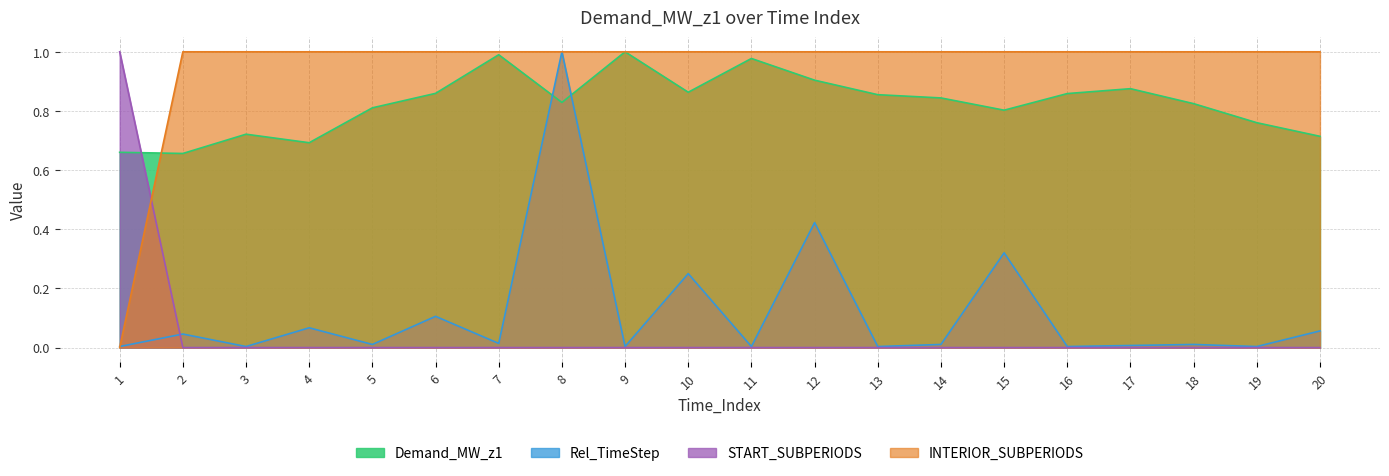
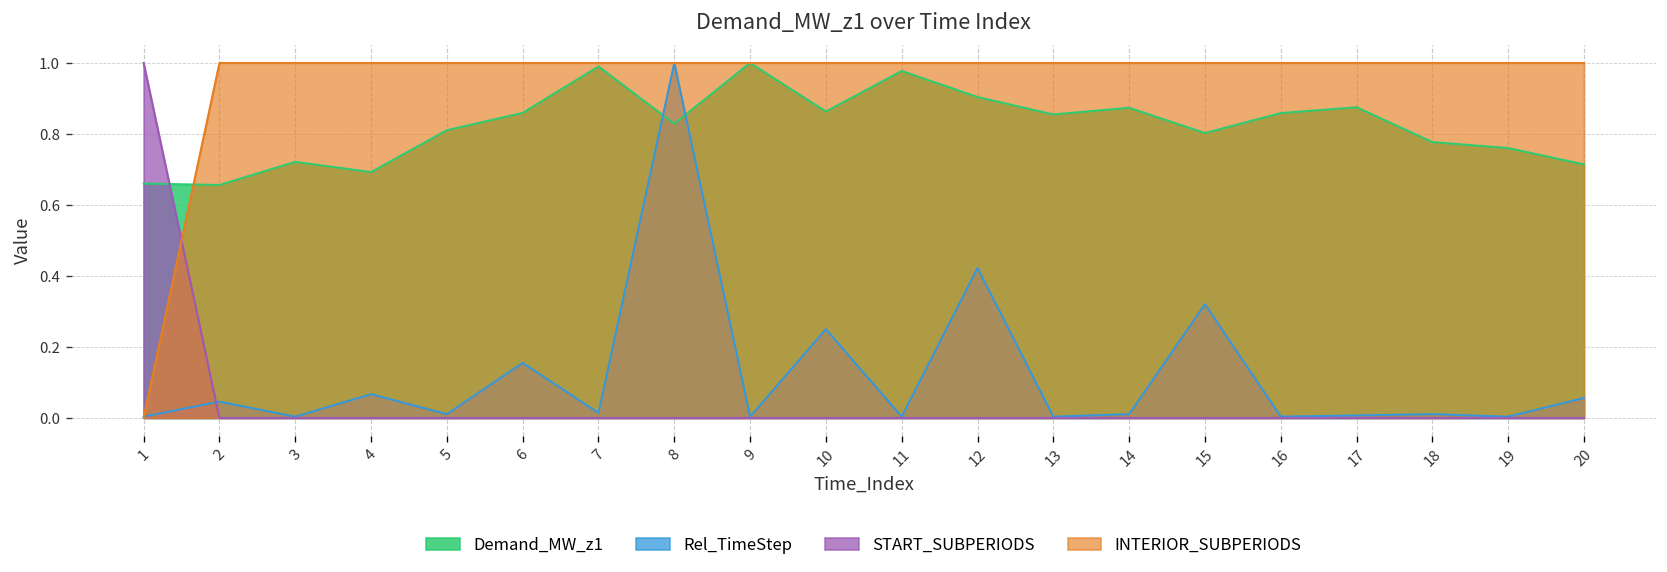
  {
    "Demand_MW_z1": {
      "1": 0.66,
      "2": 0.66,
      "3": 0.72,
      "4": 0.69,
      "5": 0.81,
      "6": 0.86,
      "7": 0.99,
      "8": 0.83,
      "10": 0.86,
      "11": 0.98,
      "12": 0.90,
      "13": 0.85,
-     "14": 0.84,
+     "14": 0.87,
      "15": 0.80,
      "16": 0.86,
      "17": 0.88,
-     "18": 0.82,
+     "18": 0.78,
      "19": 0.76,
      "20": 0.71
    },
    "Rel_TimeStep": {
      "2": 0.05,
      "4": 0.07,
      "5": 0.01,
-     "6": 0.11,
+     "6": 0.15,
      "7": 0.01,
      "10": 0.25,
      "12": 0.42,
      "14": 0.01,
      "15": 0.32,
      "18": 0.01,
      "20": 0.06
    },
    "START_SUBPERIODS": {
      "1": 1.00,
      "2": 0.00,
      "4": 0.00,
      "5": 0.00,
      "6": 0.00,
      "7": 0.00,
      "8": 0.00,
      "10": 0.00,
      "12": 0.00,
      "14": 0.00,
      "15": 0.00,
      "18": 0.00,
      "20": 0.00
    },
    "INTERIOR_SUBPERIODS": {
      "2": 1.00,
      "3": 1.00,
      "4": 1.00,
      "5": 1.00,
      "6": 1.00,
      "7": 1.00,
      "10": 1.00,
      "11": 1.00,
      "12": 1.00,
      "13": 1.00,
      "14": 1.00,
      "15": 1.00,
      "16": 1.00,
      "17": 1.00,
      "18": 1.00,
      "19": 1.00,
      "20": 1.00
    }
  }
